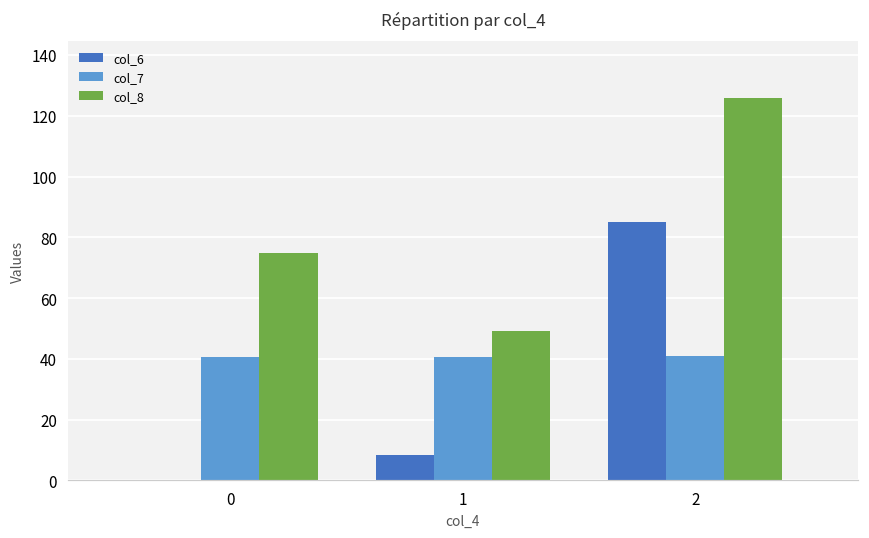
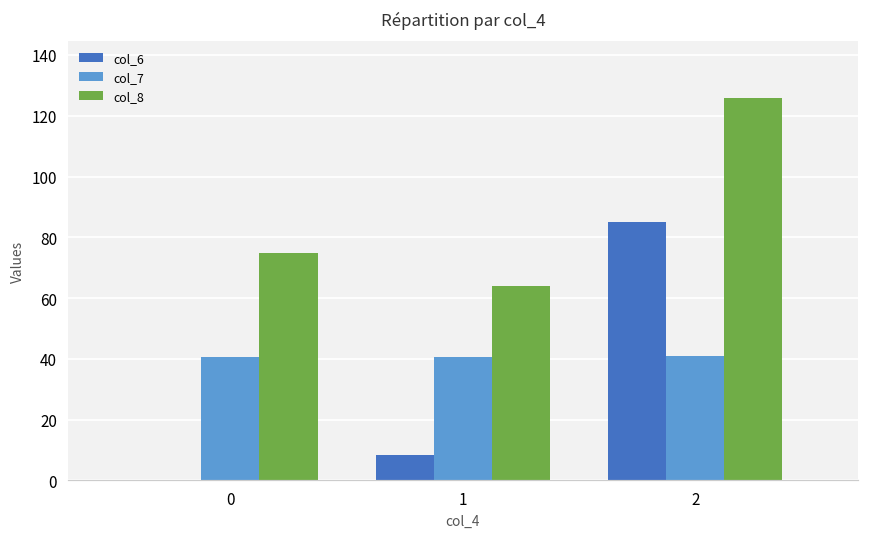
  {
    "col_8": {
      "0": 75,
-     "1": 49,
+     "1": 64,
      "2": 126
    }
  }
